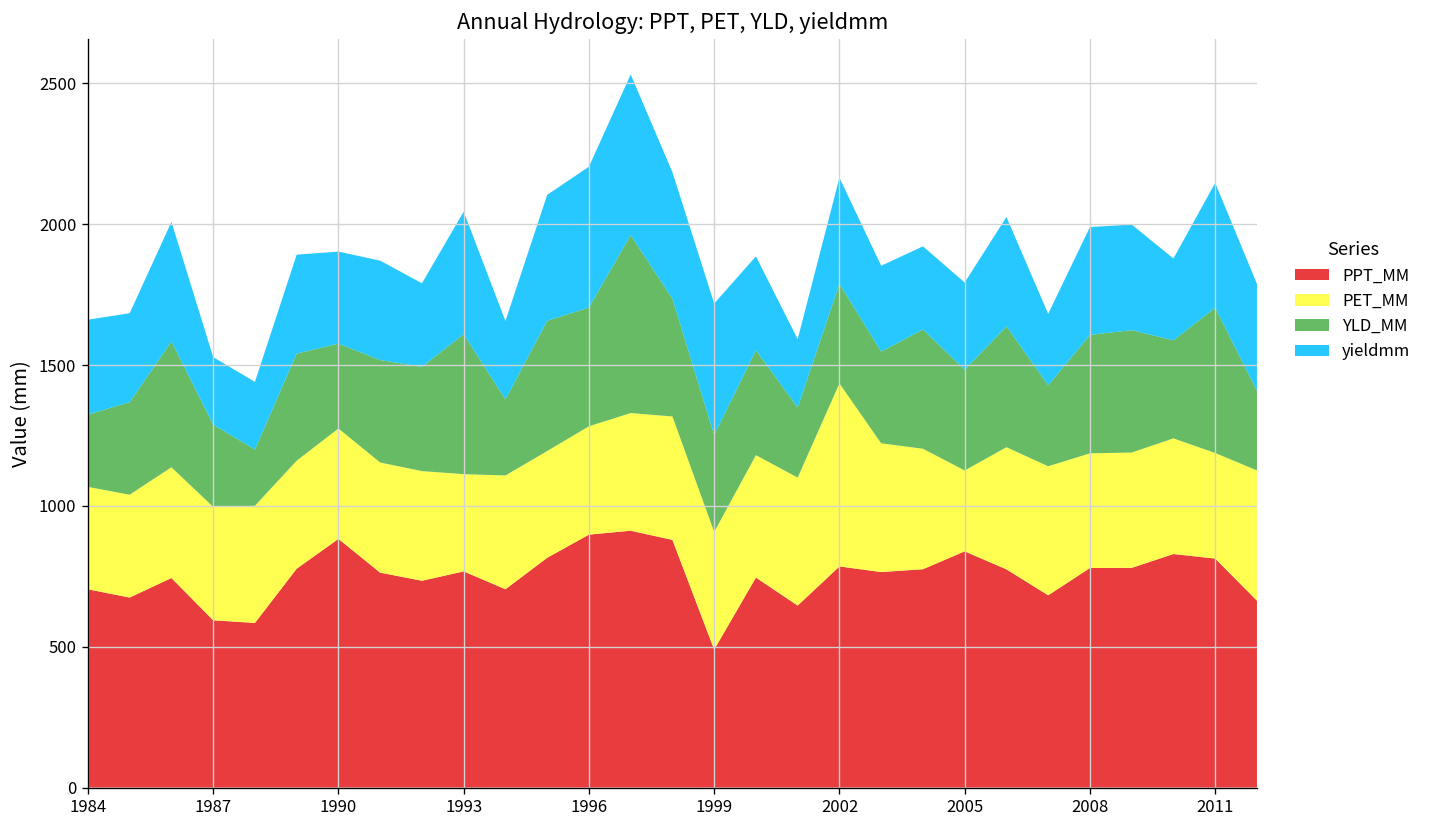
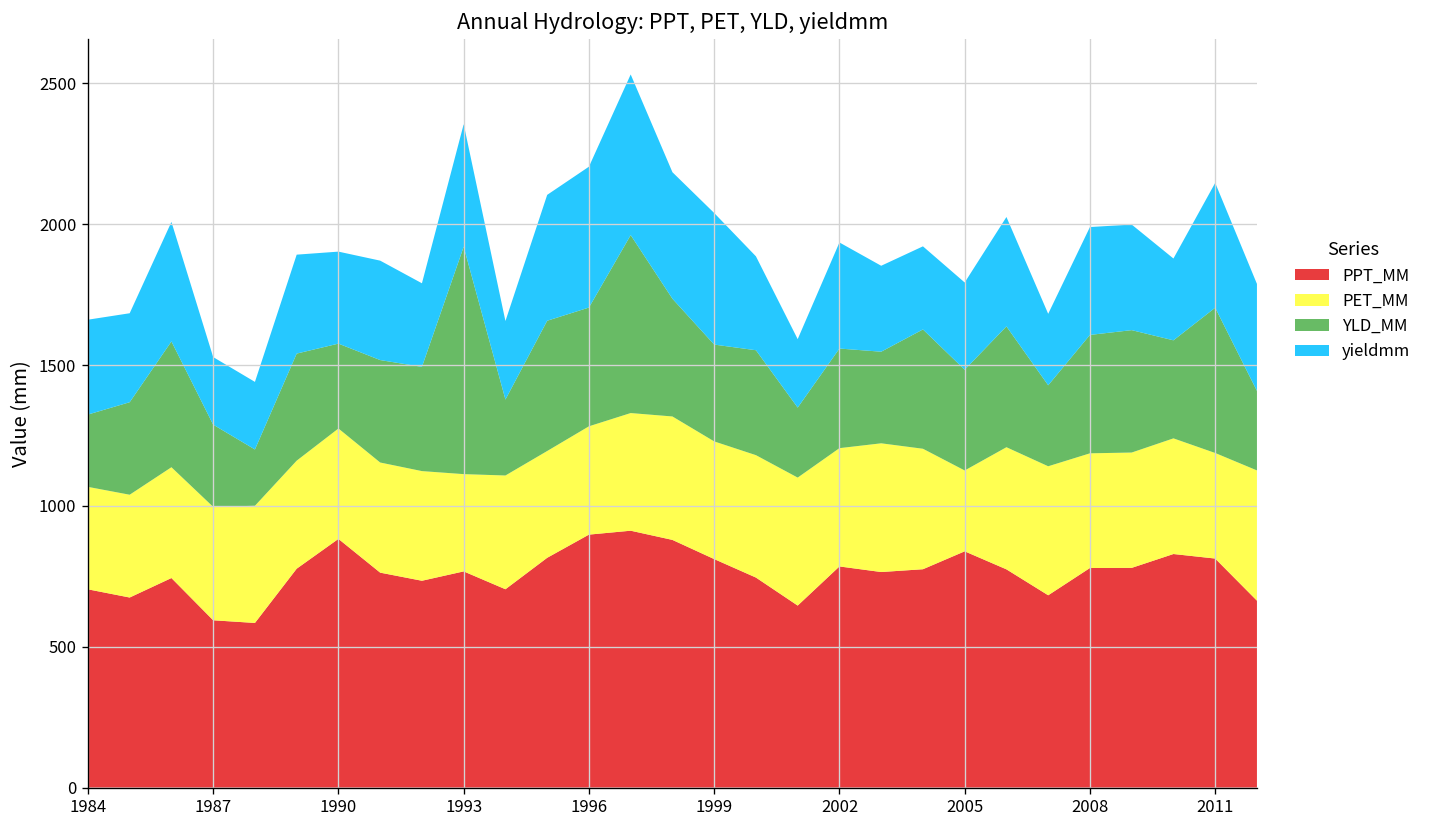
  {
    "PPT_MM": {
      "1984": 700,
      "1987": 590,
      "1990": 880,
      "1993": 770,
      "1996": 900,
-     "1999": 490,
+     "1999": 810,
      "2002": 780,
      "2005": 840,
      "2008": 780,
      "2011": 810
    },
    "PET_MM": {
      "1984": 360,
      "1987": 400,
      "1990": 390,
      "1993": 350,
      "1996": 380,
      "1999": 420,
-     "2002": 650,
+     "2002": 420,
      "2005": 290,
      "2008": 410,
      "2011": 370
    },
    "YLD_MM": {
      "1984": 260,
      "1987": 290,
      "1990": 300,
-     "1993": 500,
+     "1993": 810,
      "1996": 420,
      "1999": 340,
      "2002": 350,
      "2005": 360,
      "2008": 420,
      "2011": 520
    },
    "yieldmm": {
      "1984": 340,
      "1987": 240,
      "1990": 330,
      "1993": 440,
      "1996": 500,
      "1999": 470,
      "2002": 380,
      "2005": 310,
      "2008": 380,
      "2011": 440
    }
  }
